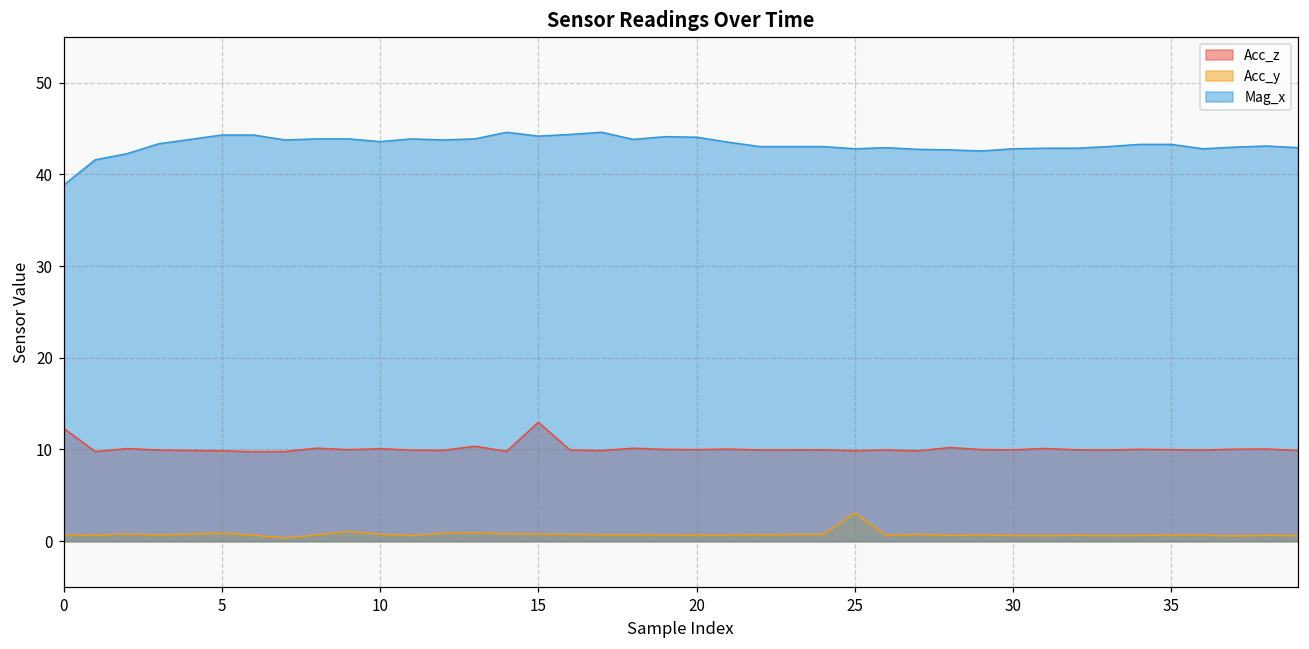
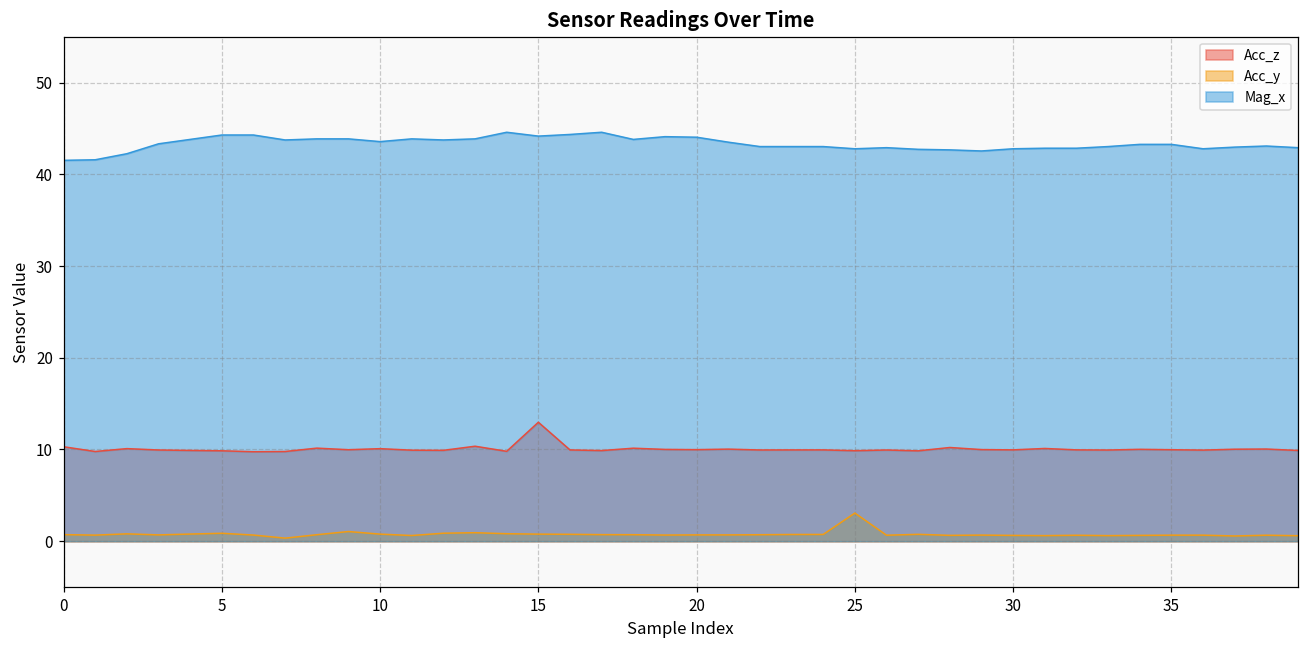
  {
    "Acc_z": {
-     "0": 12,
+     "0": 10,
      "5": 10,
      "10": 10,
      "15": 13,
      "20": 10,
      "25": 10,
      "30": 10,
      "35": 10
    },
    "Acc_y": {
      "0": 1,
      "5": 1,
      "10": 1,
      "15": 1,
      "20": 1,
      "25": 3,
      "30": 1,
      "35": 1
    },
    "Mag_x": {
-     "0": 39,
+     "0": 42,
      "5": 44,
      "10": 44,
      "15": 44,
      "20": 44,
      "25": 43,
      "30": 43,
      "35": 43
    }
  }
